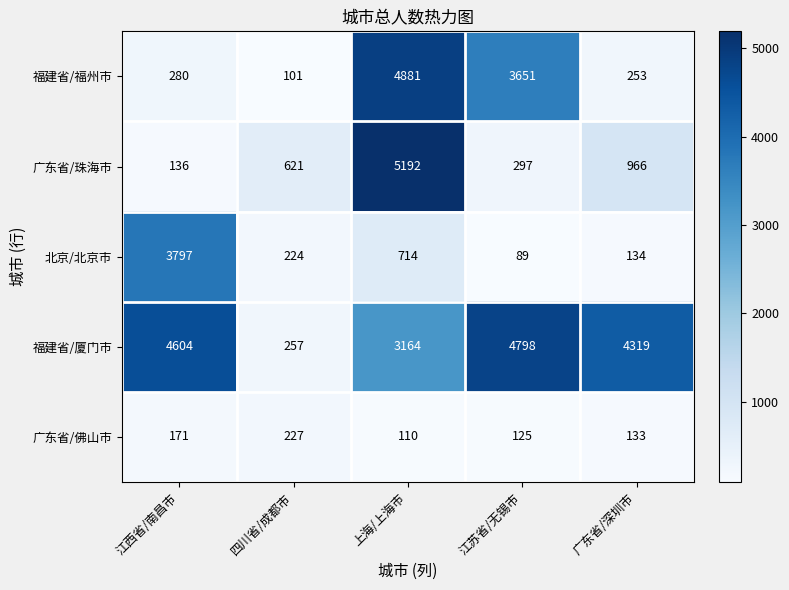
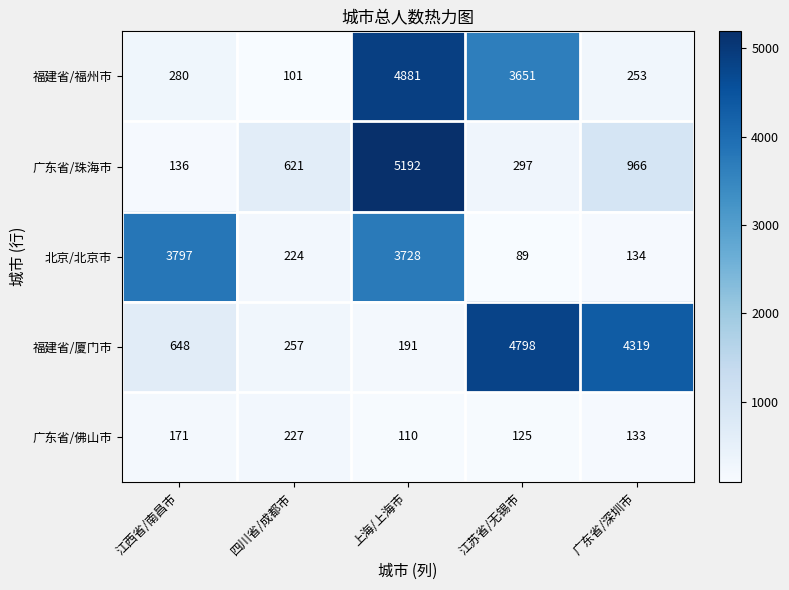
  {
    "福建省/福州市": {
      "江西省/南昌市": 280,
      "四川省/成都市": 101,
      "上海/上海市": 4881,
      "江苏省/无锡市": 3651,
      "广东省/深圳市": 253
    },
    "广东省/珠海市": {
      "江西省/南昌市": 136,
      "四川省/成都市": 621,
      "上海/上海市": 5192,
      "江苏省/无锡市": 297,
      "广东省/深圳市": 966
    },
    "北京/北京市": {
      "江西省/南昌市": 3797,
      "四川省/成都市": 224,
-     "上海/上海市": 714,
+     "上海/上海市": 3728,
      "江苏省/无锡市": 89,
      "广东省/深圳市": 134
    },
    "福建省/厦门市": {
-     "江西省/南昌市": 4604,
+     "江西省/南昌市": 648,
      "四川省/成都市": 257,
-     "上海/上海市": 3164,
+     "上海/上海市": 191,
      "江苏省/无锡市": 4798,
      "广东省/深圳市": 4319
    },
    "广东省/佛山市": {
      "江西省/南昌市": 171,
      "四川省/成都市": 227,
      "上海/上海市": 110,
      "江苏省/无锡市": 125,
      "广东省/深圳市": 133
    }
  }
